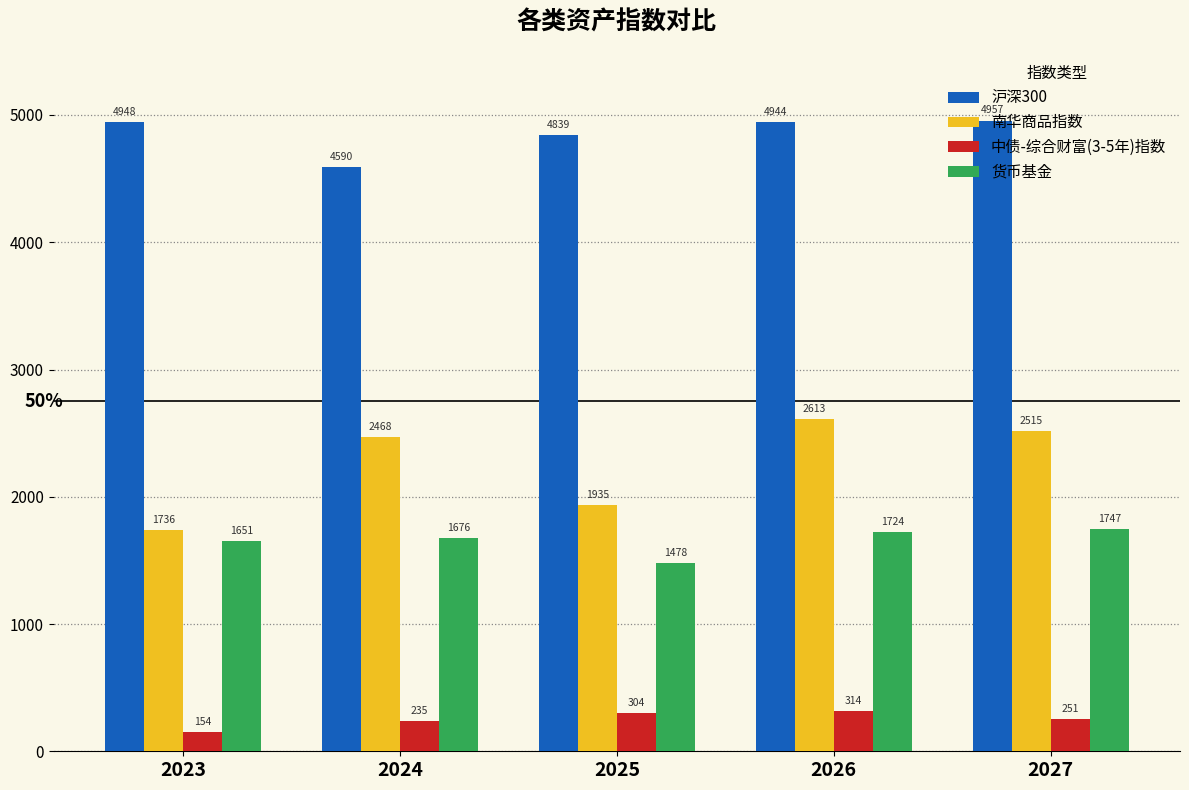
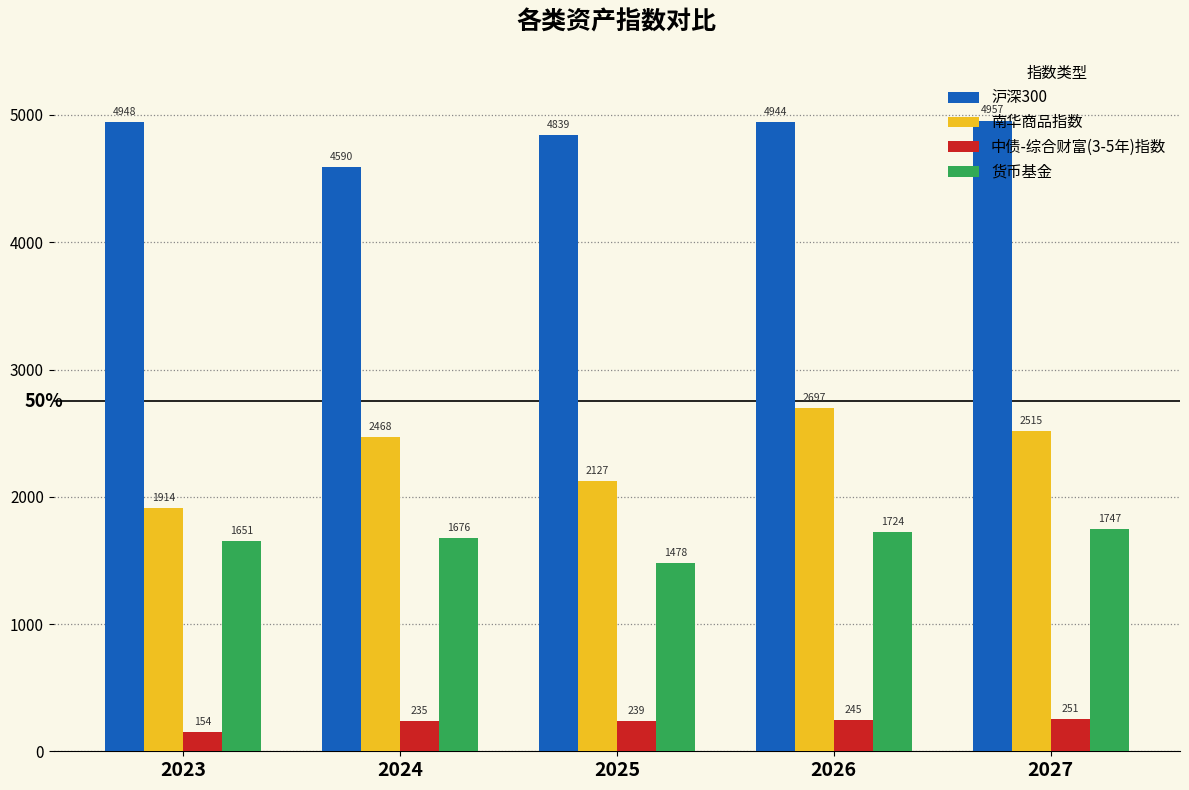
  {
    "沪深300": {
      "2023": 4948,
      "2024": 4590,
      "2025": 4839,
      "2026": 4944,
      "2027": 4957
    },
    "南华商品指数": {
-     "2023": 1736,
+     "2023": 1914,
      "2024": 2468,
-     "2025": 1935,
-     "2026": 2613,
+     "2025": 2127,
+     "2026": 2697,
      "2027": 2515
    },
    "中债-综合财富(3-5年)指数": {
      "2023": 154,
      "2024": 235,
-     "2025": 304,
-     "2026": 314,
+     "2025": 239,
+     "2026": 245,
      "2027": 251
    },
    "货币基金": {
      "2023": 1651,
      "2024": 1676,
      "2025": 1478,
      "2026": 1724,
      "2027": 1747
    }
  }
